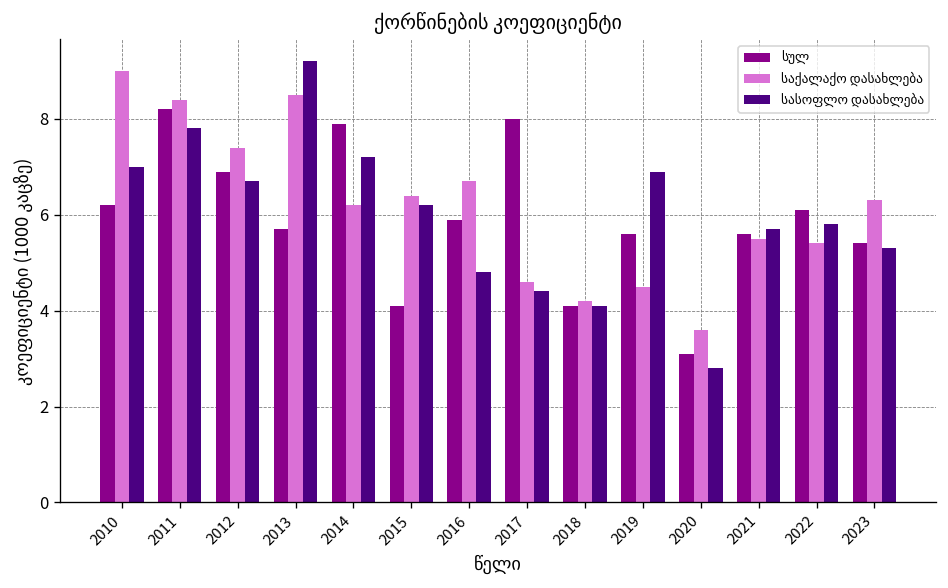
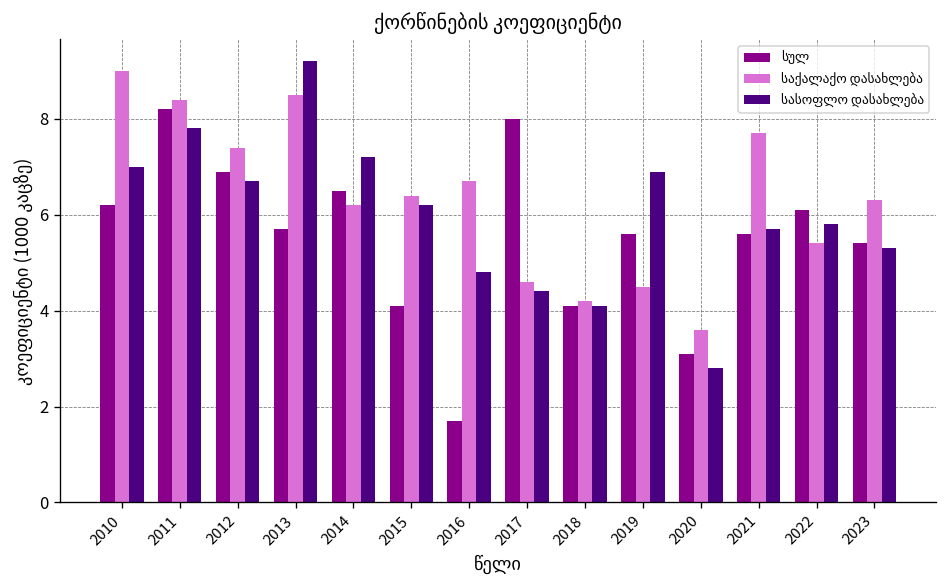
  {
    "სულ": {
      "2010": 6.2,
      "2011": 8.2,
      "2012": 6.9,
      "2013": 5.7,
-     "2014": 7.9,
+     "2014": 6.5,
      "2015": 4.1,
-     "2016": 5.9,
+     "2016": 1.7,
      "2017": 8.0,
      "2018": 4.1,
      "2019": 5.6,
      "2020": 3.1,
      "2021": 5.6,
      "2022": 6.1,
      "2023": 5.4
    },
    "საქალაქო დასახლება": {
      "2010": 9.0,
      "2011": 8.4,
      "2012": 7.4,
      "2013": 8.5,
      "2014": 6.2,
      "2015": 6.4,
      "2016": 6.7,
      "2017": 4.6,
      "2018": 4.2,
      "2019": 4.5,
      "2020": 3.6,
-     "2021": 5.5,
+     "2021": 7.7,
      "2022": 5.4,
      "2023": 6.3
    },
    "სასოფლო დასახლება": {
      "2010": 7.0,
      "2011": 7.8,
      "2012": 6.7,
      "2013": 9.2,
      "2014": 7.2,
      "2015": 6.2,
      "2016": 4.8,
      "2017": 4.4,
      "2018": 4.1,
      "2019": 6.9,
      "2020": 2.8,
      "2021": 5.7,
      "2022": 5.8,
      "2023": 5.3
    }
  }
